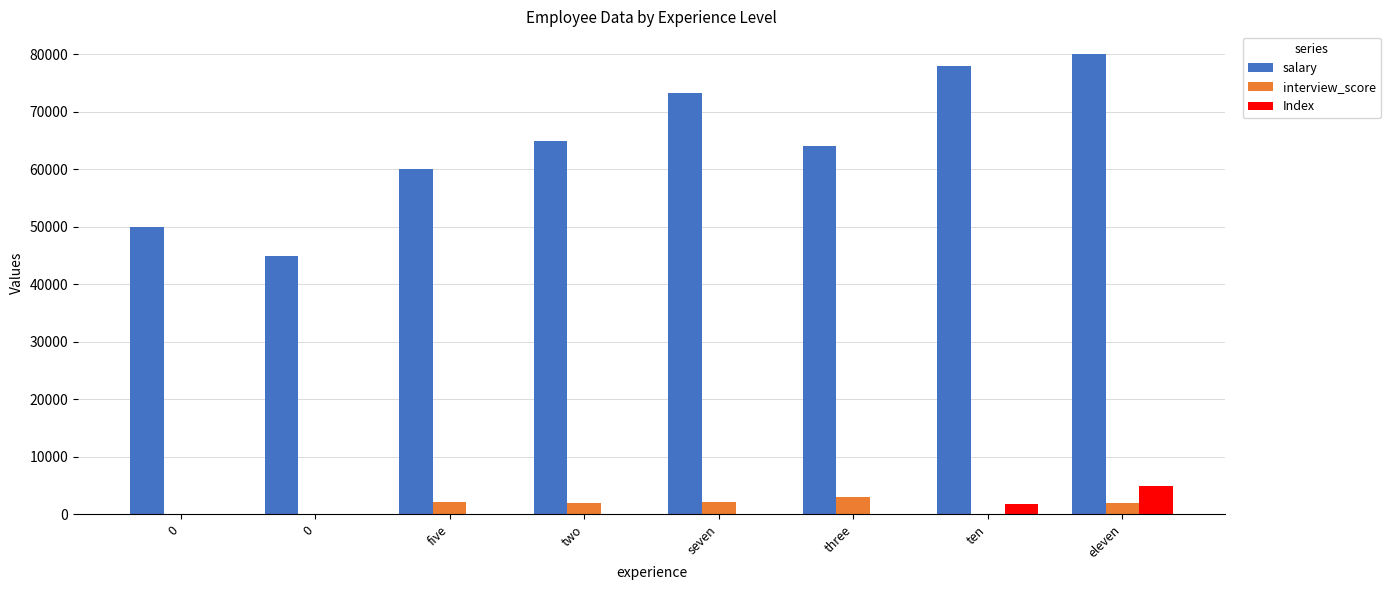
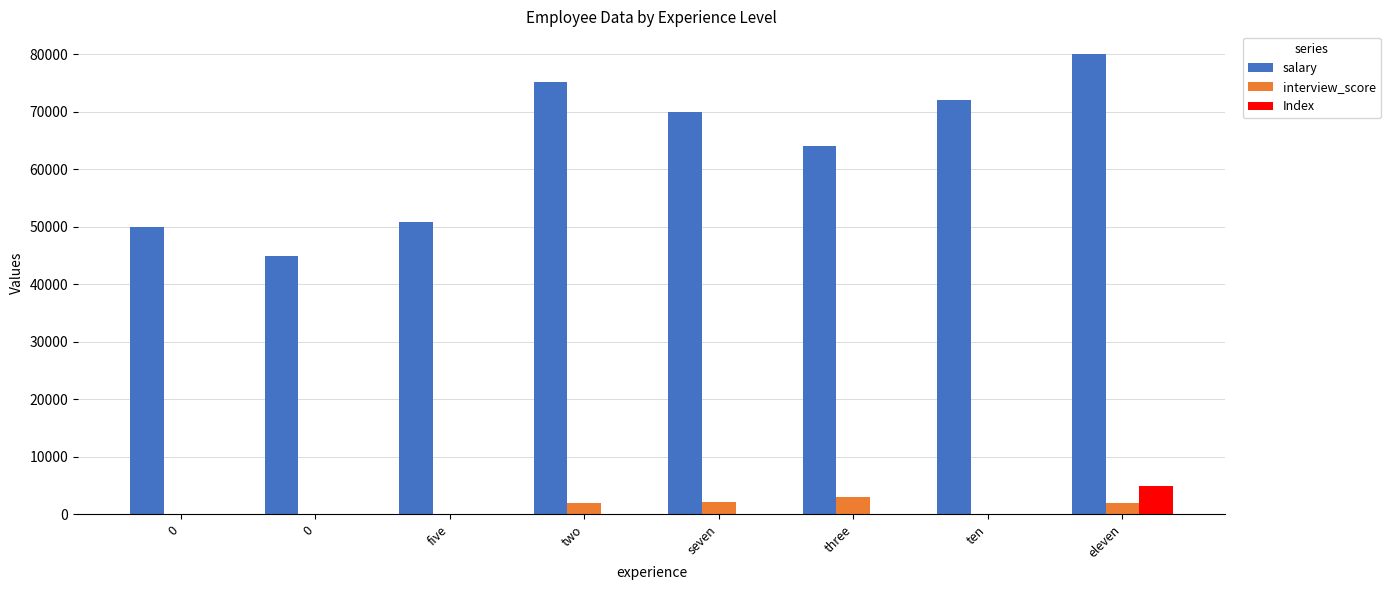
  {
    "salary": {
-     "five": 60000,
-     "two": 65000,
-     "seven": 73000,
+     "five": 51000,
+     "two": 75000,
+     "seven": 70000,
      "three": 64000,
-     "ten": 78000,
+     "ten": 72000,
      "eleven": 80000
    },
    "interview_score": {
-     "five": 2000,
+     "five": 0,
      "two": 2000,
      "seven": 2000,
      "three": 3000,
      "eleven": 2000
    },
    "Index": {
-     "ten": 2000,
+     "ten": 0,
      "eleven": 5000
    }
  }
